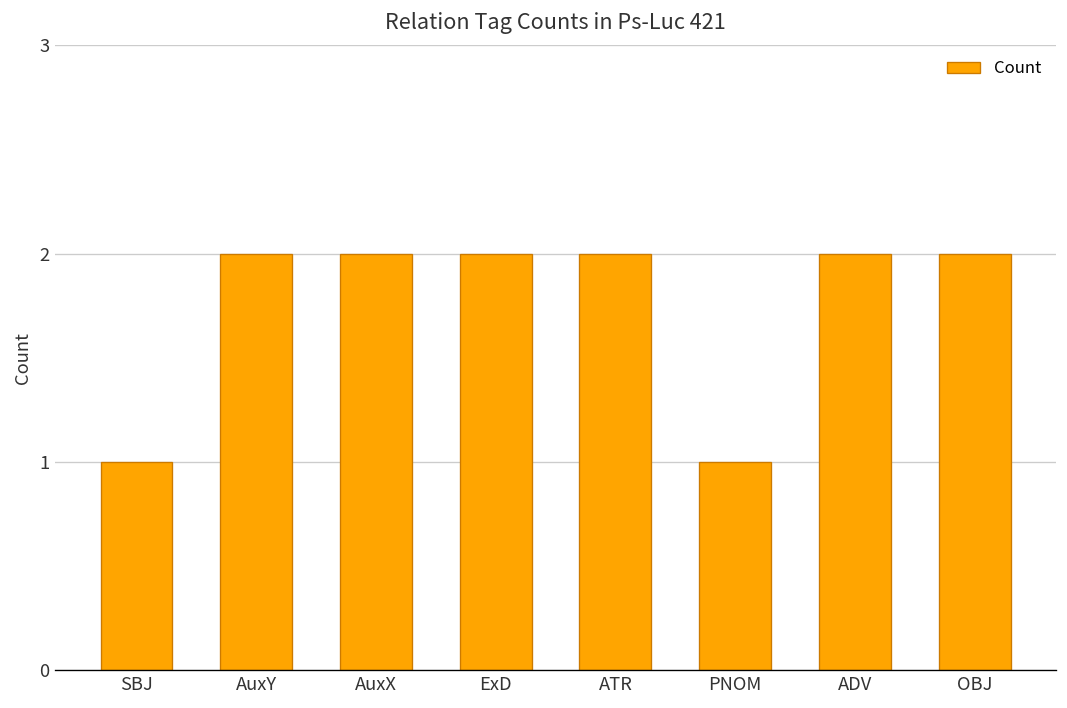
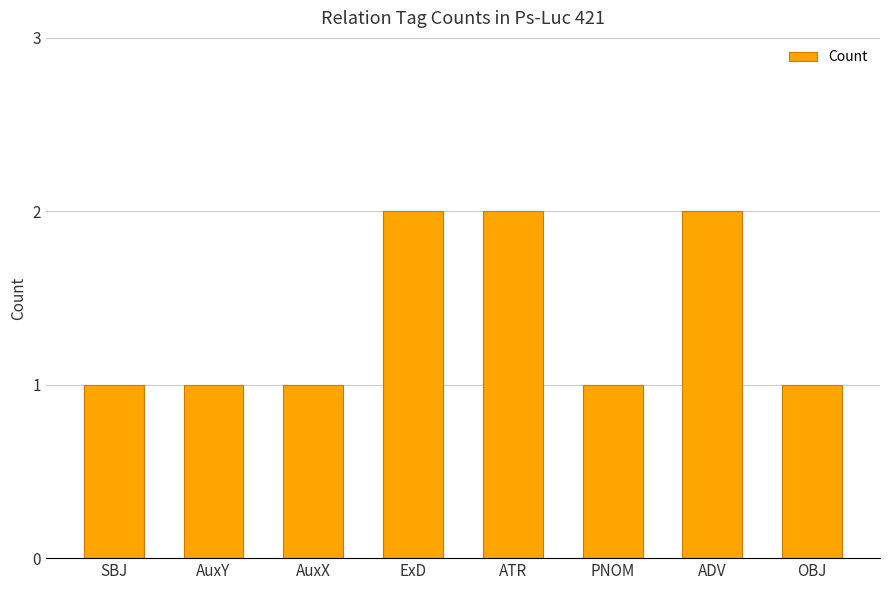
  {
    "SBJ": 1,
-   "AuxY": 2,
-   "AuxX": 2,
+   "AuxY": 1,
+   "AuxX": 1,
    "ExD": 2,
    "ATR": 2,
    "PNOM": 1,
    "ADV": 2,
-   "OBJ": 2
+   "OBJ": 1
  }
